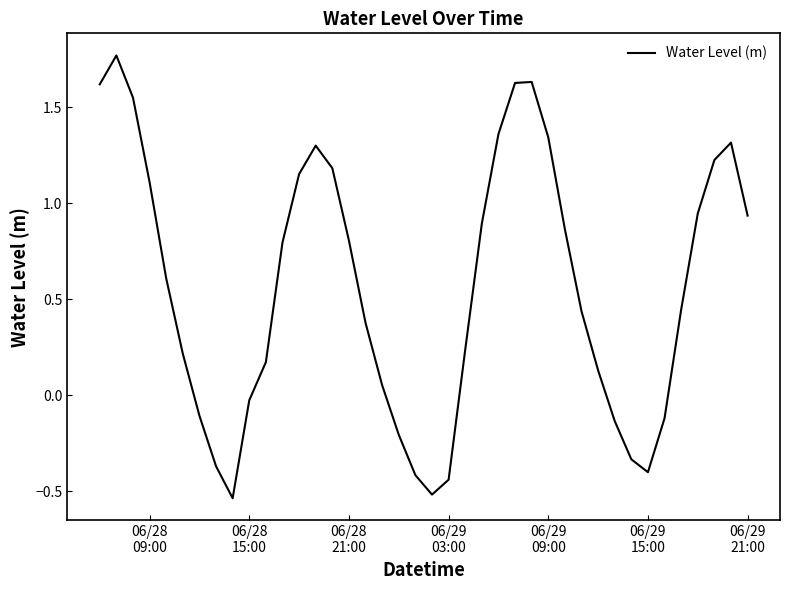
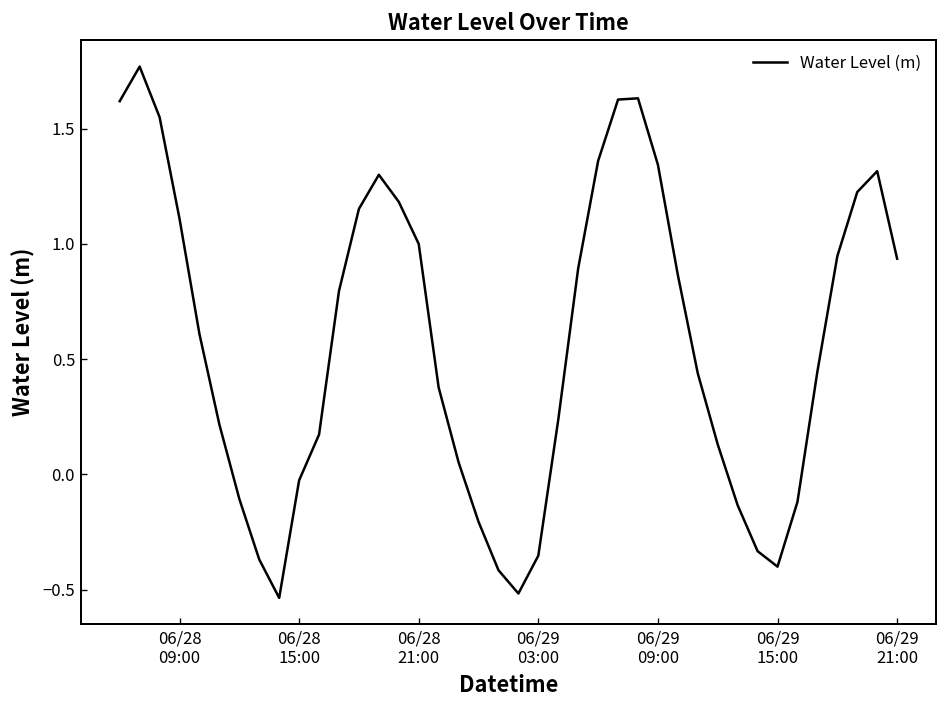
  {
    "06/28 09:00": 1.11,
    "06/28 15:00": -0.03,
-   "06/28 21:00": 0.81,
-   "06/29 03:00": -0.44,
+   "06/28 21:00": 1.00,
+   "06/29 03:00": -0.35,
    "06/29 09:00": 1.34,
    "06/29 15:00": -0.40,
    "06/29 21:00": 0.94
  }
